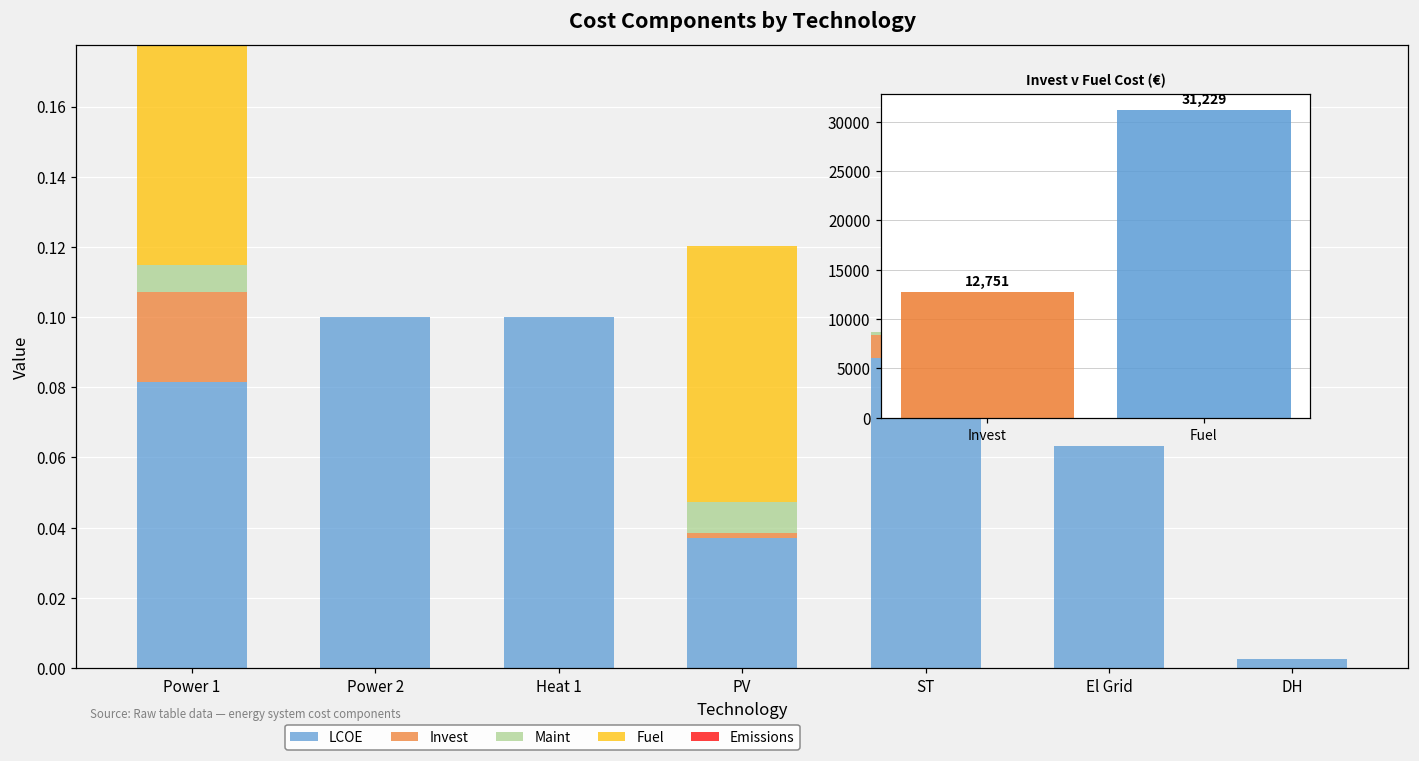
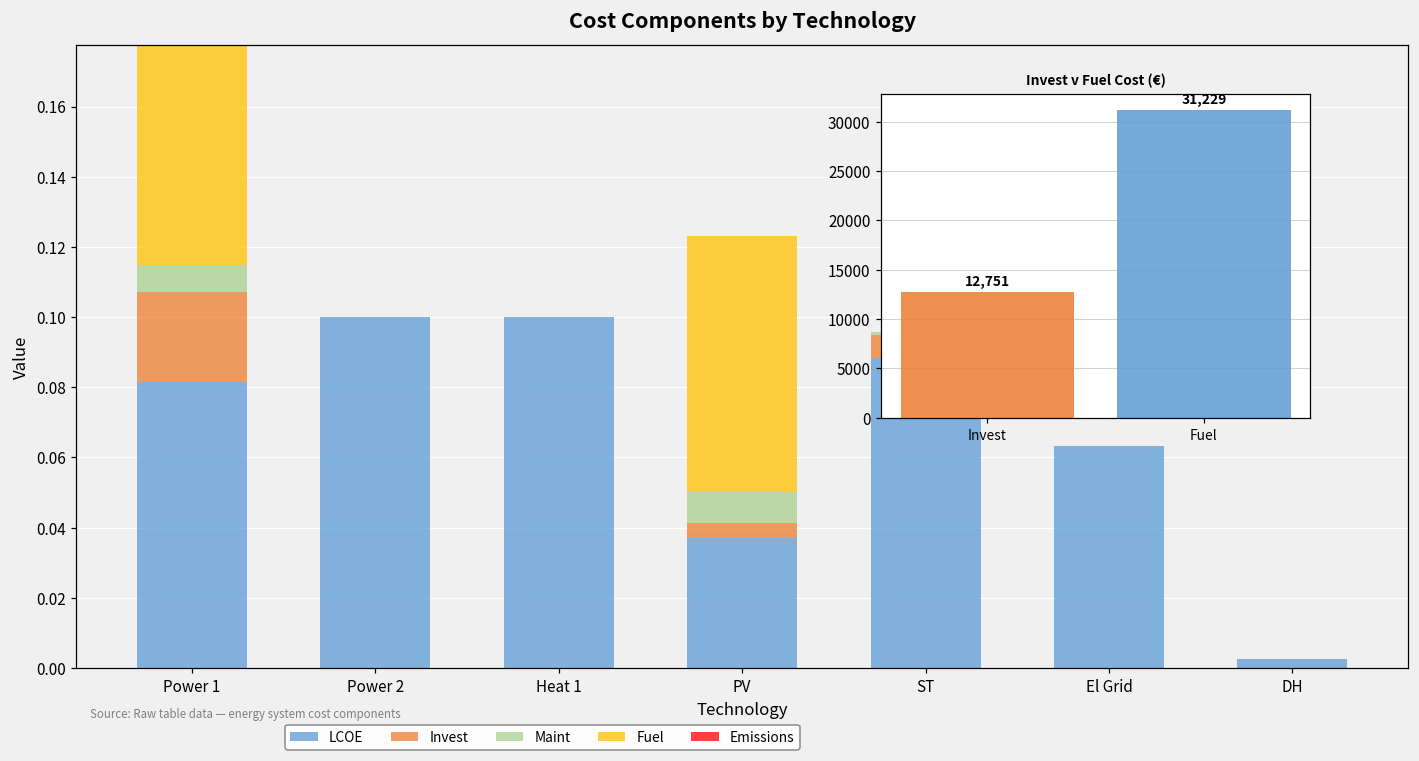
  {
    "Cost Components by Technology": {
      "LCOE": {
        "Power 1": 0.082,
        "Power 2": 0.100,
        "Heat 1": 0.100,
        "PV": 0.037,
        "ST": 0.088,
        "El Grid": 0.063,
        "DH": 0.003
      },
      "Invest": {
        "Power 1": 0.026,
        "Power 2": 0.000,
        "Heat 1": 0.000,
-       "PV": 0.001,
+       "PV": 0.004,
        "ST": 0.007,
        "El Grid": 0.000,
        "DH": 0.000
      },
      "Maint": {
        "Power 1": 0.008,
        "Power 2": 0.000,
        "Heat 1": 0.000,
        "PV": 0.009,
        "ST": 0.001,
        "El Grid": 0.000,
        "DH": 0.000
      },
      "Emissions": {
        "Power 2": 0.000,
        "Heat 1": 0.000,
        "ST": 0.000,
        "El Grid": 0.000,
        "DH": 0.000
      }
    }
  }
